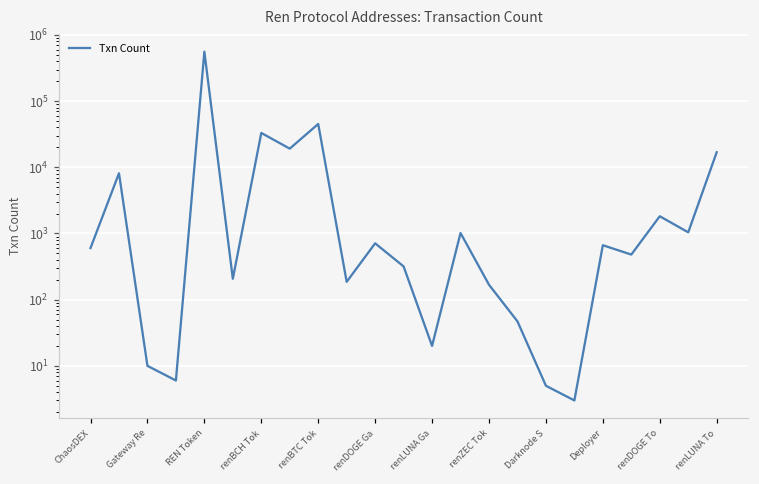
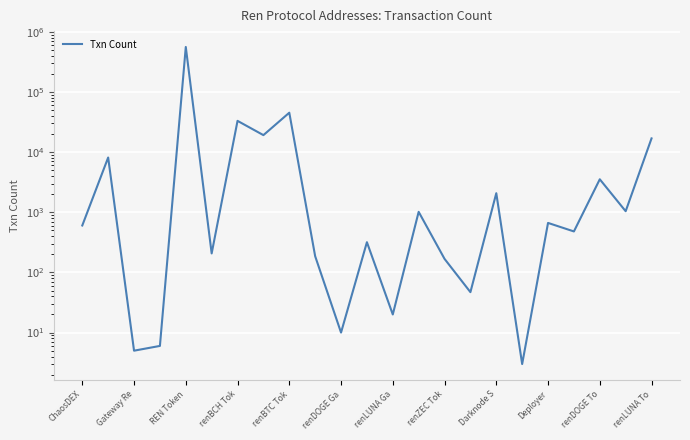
  {
    "ChaosDEX": 600,
-   "Gateway Re": 10,
+   "Gateway Re": 5,
    "REN Token": 600000,
    "renBCH Tok": 30000,
    "renBTC Tok": 50000,
-   "renDOGE Ga": 700,
+   "renDOGE Ga": 10,
    "renLUNA Ga": 20,
    "renZEC Tok": 170,
-   "Darknode S": 5,
+   "Darknode S": 2100,
    "Deployer": 700,
-   "renDOGE To": 1800,
+   "renDOGE To": 4000,
    "renLUNA To": 17000
  }
